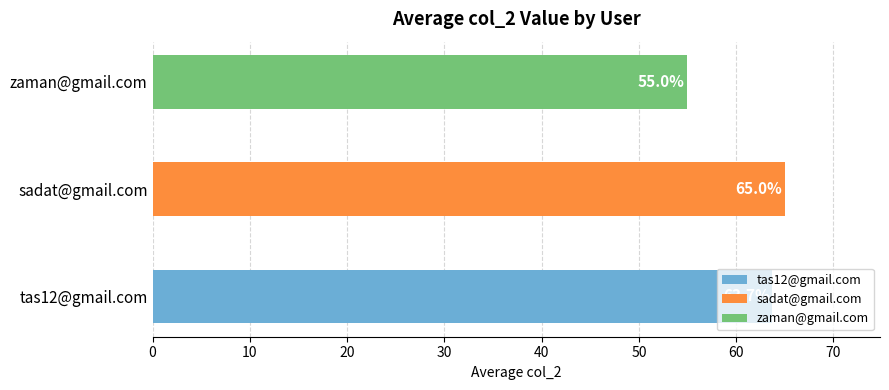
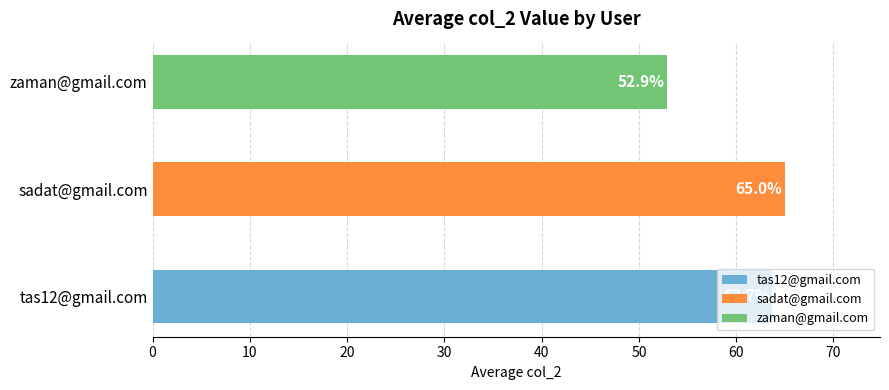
  {
-   "zaman@gmail.com": "55.0%",
+   "zaman@gmail.com": "52.9%",
    "sadat@gmail.com": "65.0%"
  }
